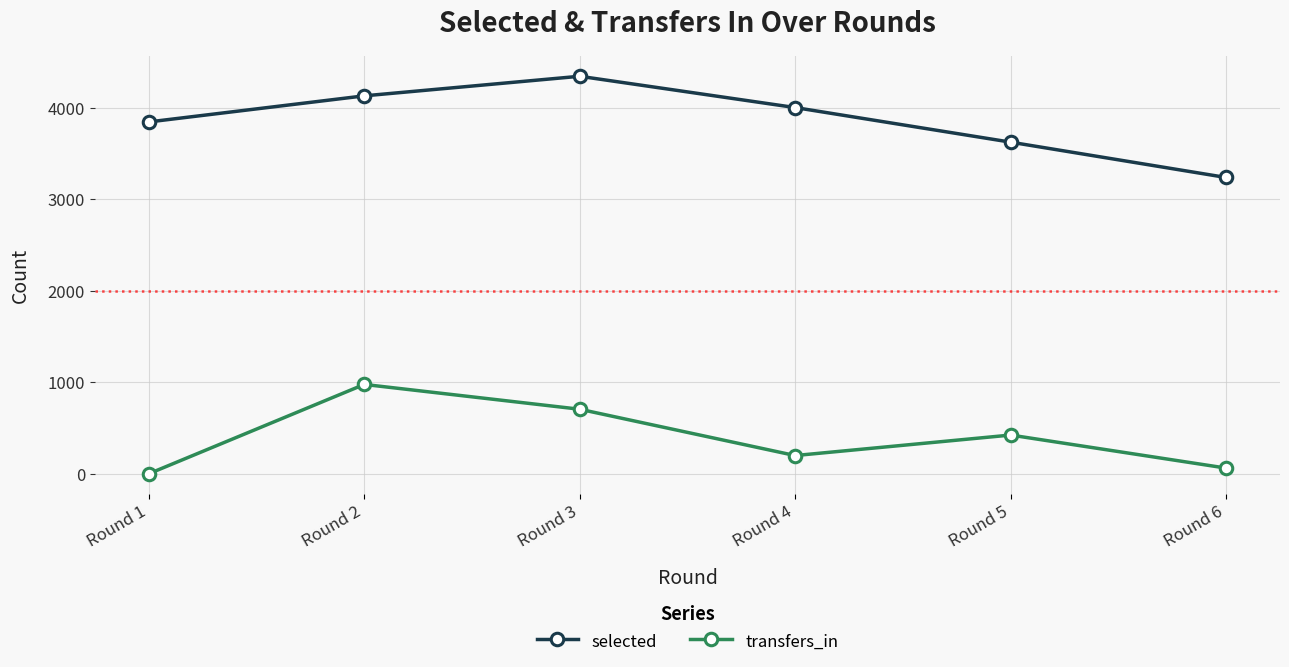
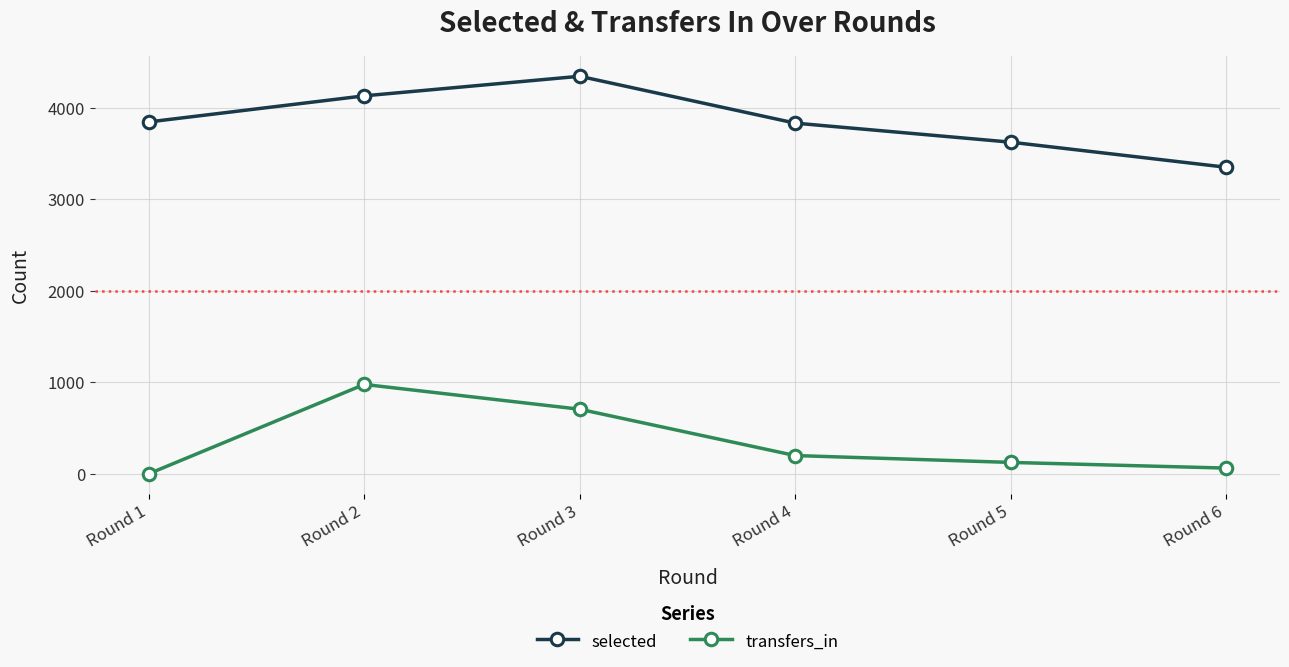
  {
    "selected": {
      "Round 1": 3800,
      "Round 2": 4100,
      "Round 3": 4300,
-     "Round 4": 4000,
+     "Round 4": 3800,
      "Round 5": 3600,
-     "Round 6": 3200
+     "Round 6": 3300
    },
    "transfers_in": {
      "Round 1": 0,
      "Round 2": 1000,
      "Round 3": 700,
      "Round 4": 200,
-     "Round 5": 400,
+     "Round 5": 100,
      "Round 6": 100
    }
  }
